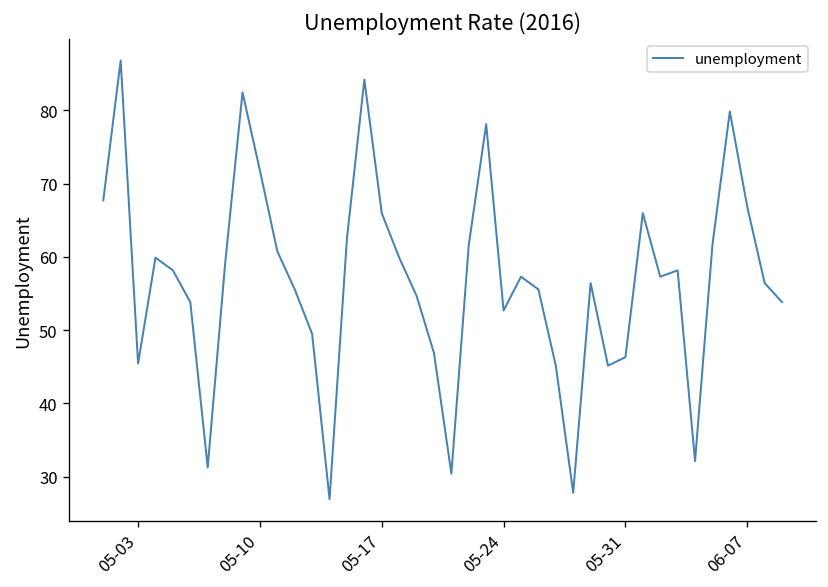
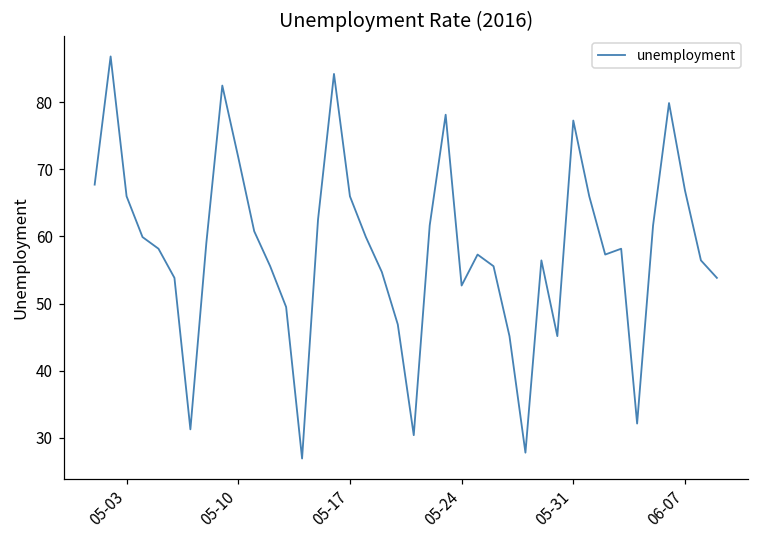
  {
-   "05-03": 45,
+   "05-03": 66,
    "05-10": 72,
    "05-17": 66,
    "05-24": 53,
-   "05-31": 46,
+   "05-31": 77,
    "06-07": 67
  }
